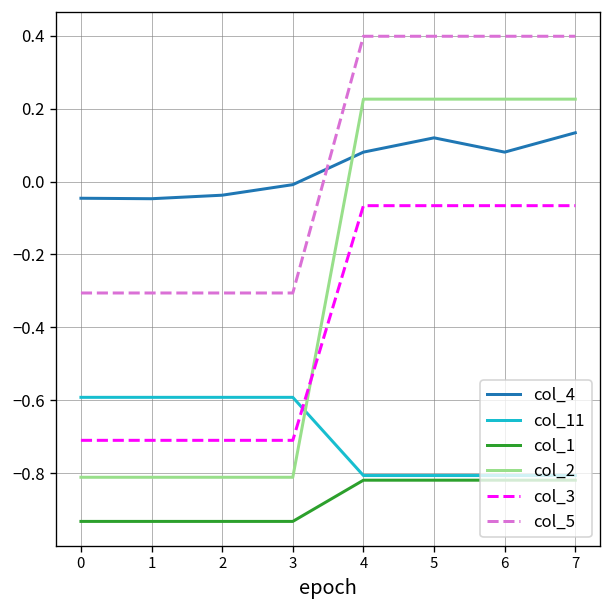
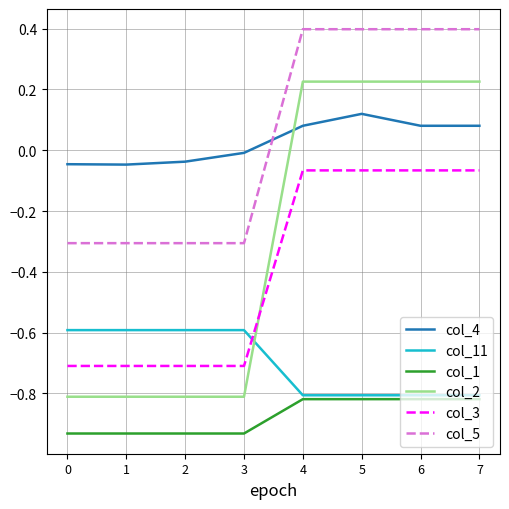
  {
    "col_4": {
      "0": -0.05,
      "1": -0.05,
      "2": -0.04,
      "3": -0.01,
      "4": 0.08,
      "5": 0.12,
      "6": 0.08,
-     "7": 0.13
+     "7": 0.08
    },
    "col_11": {
      "0": -0.59,
      "1": -0.59,
      "2": -0.59,
      "3": -0.59,
      "4": -0.81,
      "5": -0.81
    },
    "col_1": {
      "0": -0.93,
      "1": -0.93,
      "2": -0.93,
      "3": -0.93,
      "4": -0.82,
      "5": -0.82
    },
    "col_2": {
      "0": -0.81,
      "1": -0.81,
      "2": -0.81,
      "3": -0.81,
      "4": 0.23,
      "5": 0.23,
      "6": 0.23,
      "7": 0.23
    },
    "col_3": {
      "0": -0.71,
      "1": -0.71,
      "2": -0.71,
      "3": -0.71,
      "4": -0.07,
      "5": -0.07,
      "6": -0.07,
      "7": -0.07
    },
    "col_5": {
      "0": -0.31,
      "1": -0.31,
      "2": -0.31,
      "3": -0.31,
      "4": 0.40,
      "5": 0.40,
      "6": 0.40,
      "7": 0.40
    }
  }
